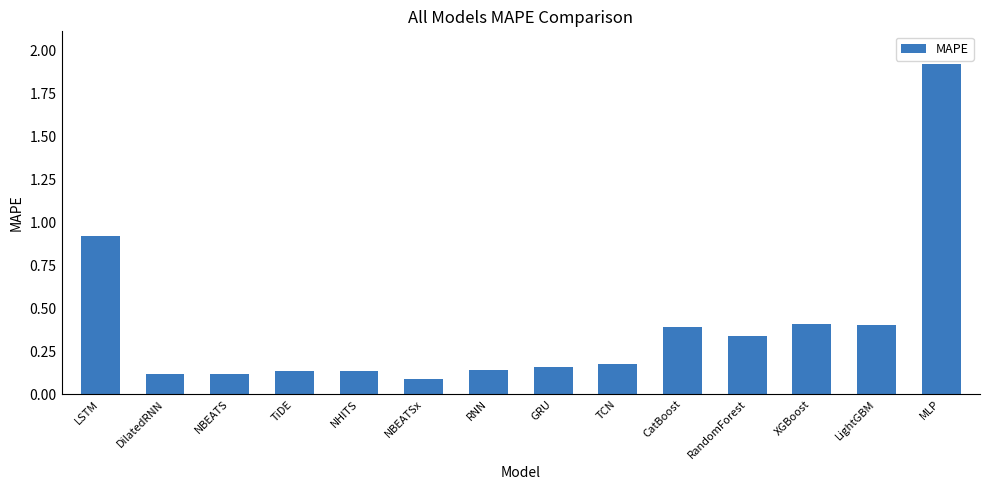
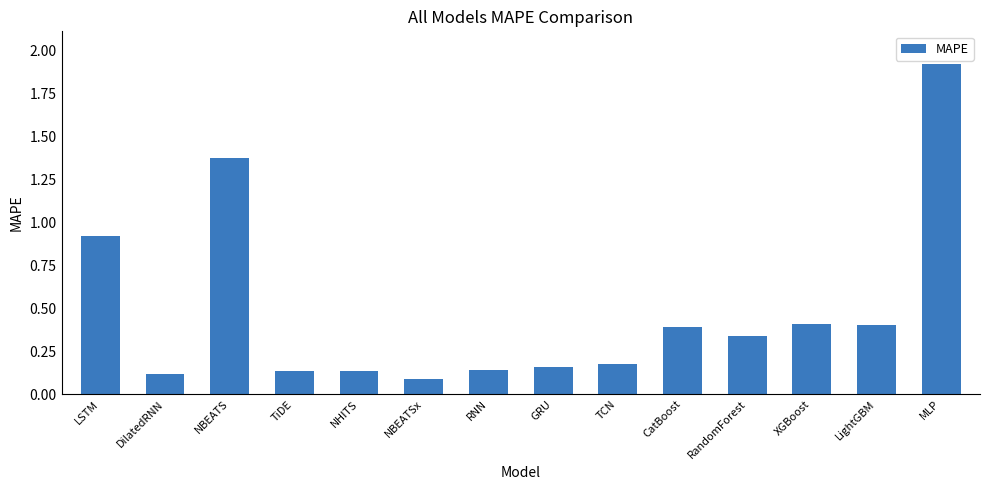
  {
    "LSTM": 0.92,
    "DilatedRNN": 0.12,
-   "NBEATS": 0.12,
+   "NBEATS": 1.37,
    "TiDE": 0.13,
    "NHITS": 0.14,
    "NBEATSx": 0.09,
    "RNN": 0.14,
    "GRU": 0.16,
    "TCN": 0.17,
    "CatBoost": 0.39,
    "RandomForest": 0.34,
    "XGBoost": 0.41,
    "LightGBM": 0.40,
    "MLP": 1.92
  }
